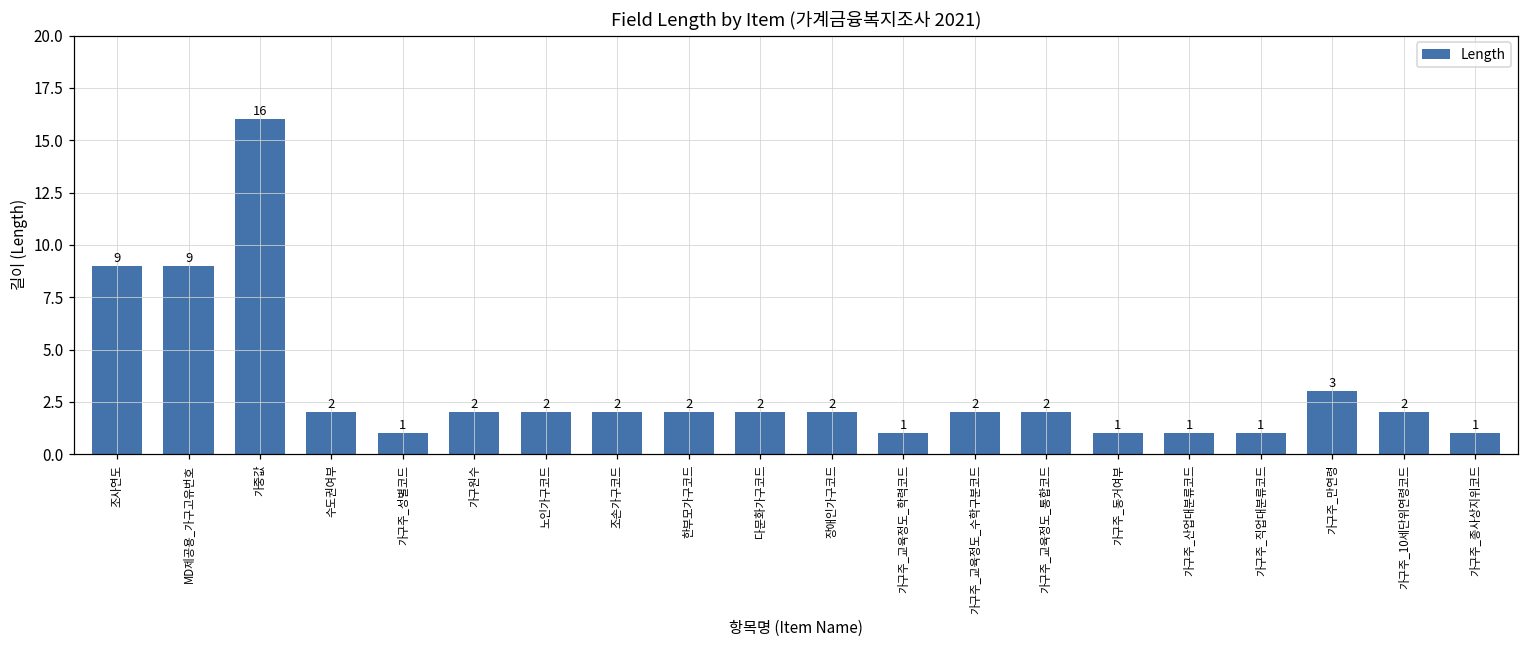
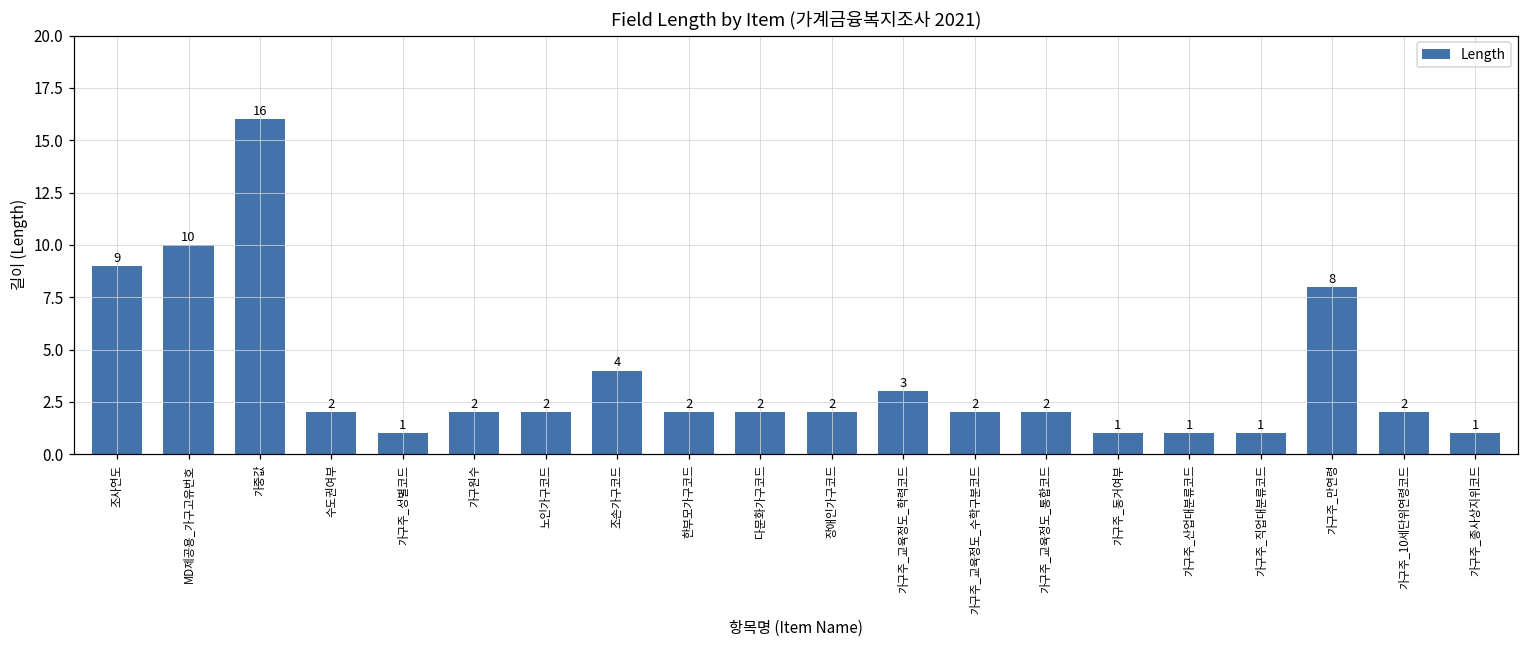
  {
    "조사연도": 9,
-   "MD제공용_가구고유번호": 9,
+   "MD제공용_가구고유번호": 10,
    "가중값": 16,
    "수도권여부": 2,
    "가구주_성별코드": 1,
    "가구원수": 2,
    "노인가구코드": 2,
-   "조손가구코드": 2,
+   "조손가구코드": 4,
    "한부모가구코드": 2,
    "다문화가구코드": 2,
    "장애인가구코드": 2,
-   "가구주_교육정도_학력코드": 1,
+   "가구주_교육정도_학력코드": 3,
    "가구주_교육정도_수학구분코드": 2,
    "가구주_교육정도_통합코드": 2,
    "가구주_동거여부": 1,
    "가구주_산업대분류코드": 1,
    "가구주_직업대분류코드": 1,
-   "가구주_만연령": 3,
+   "가구주_만연령": 8,
    "가구주_10세단위연령코드": 2,
    "가구주_종사상지위코드": 1
  }
